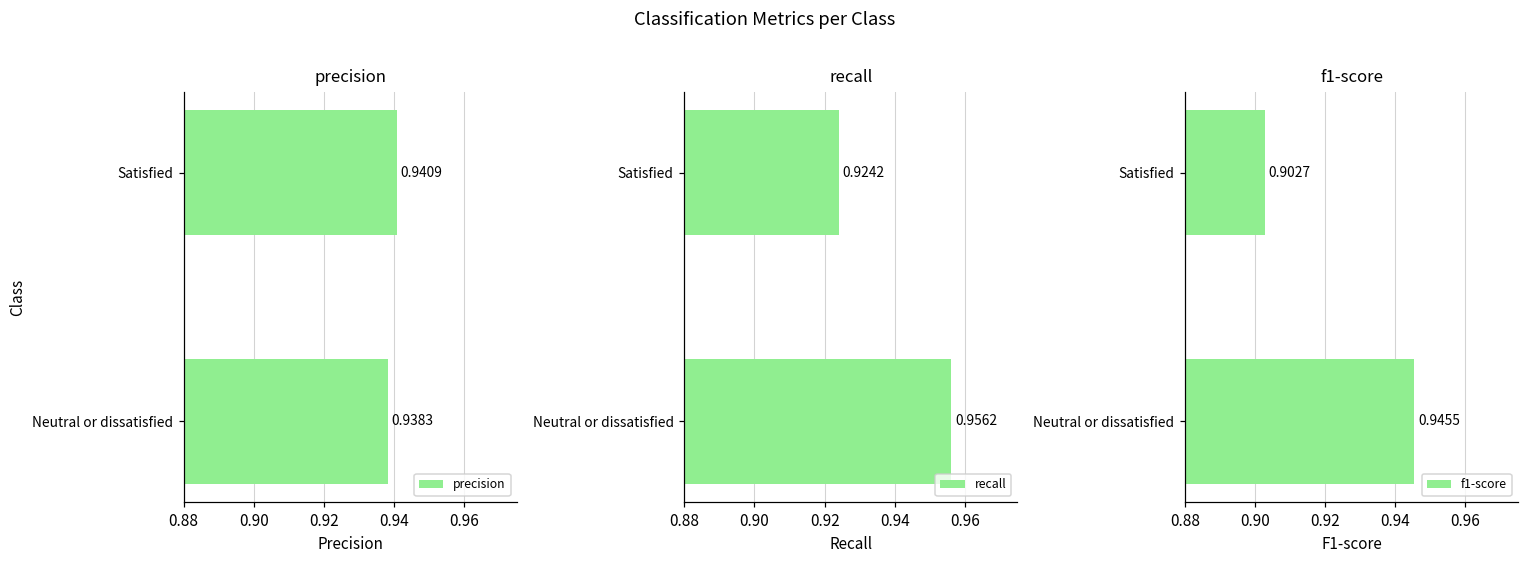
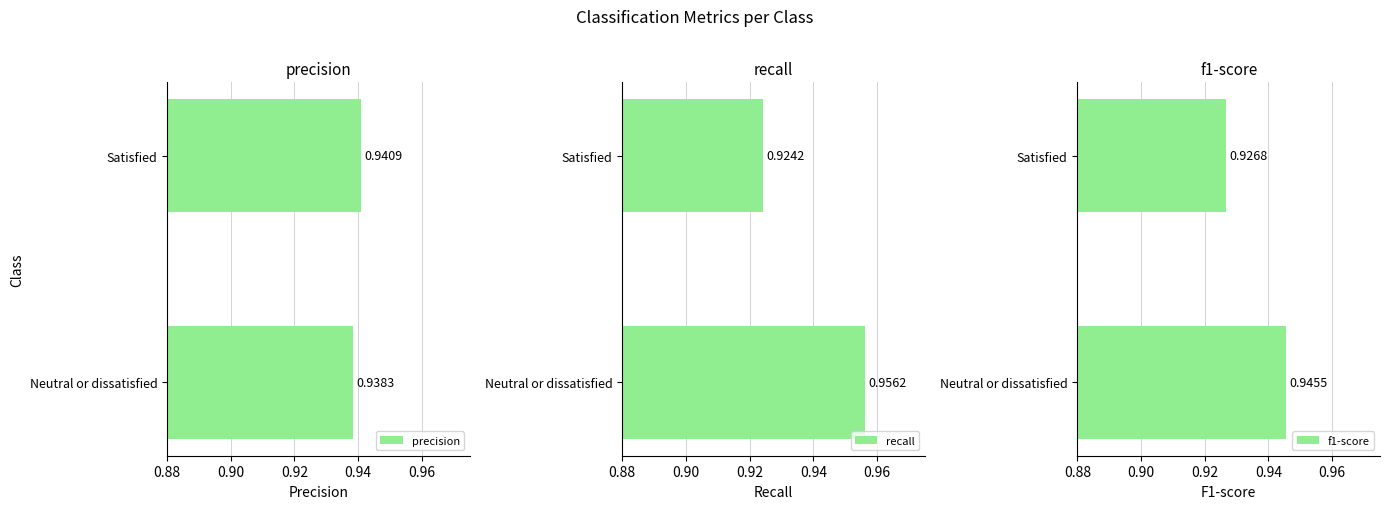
  {
    "precision": {
      "Satisfied": 0.9409,
      "Neutral or dissatisfied": 0.9383
    },
    "recall": {
      "Satisfied": 0.9242,
      "Neutral or dissatisfied": 0.9562
    },
    "f1-score": {
-     "Satisfied": 0.9027,
+     "Satisfied": 0.9268,
      "Neutral or dissatisfied": 0.9455
    }
  }
